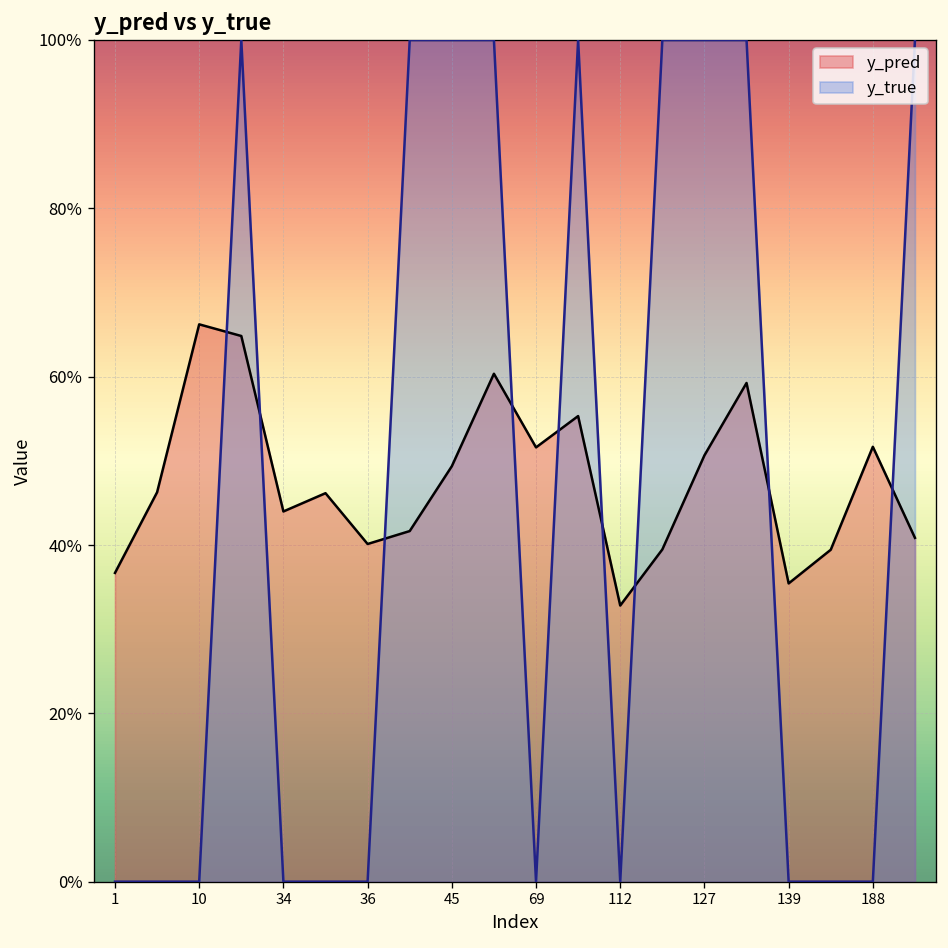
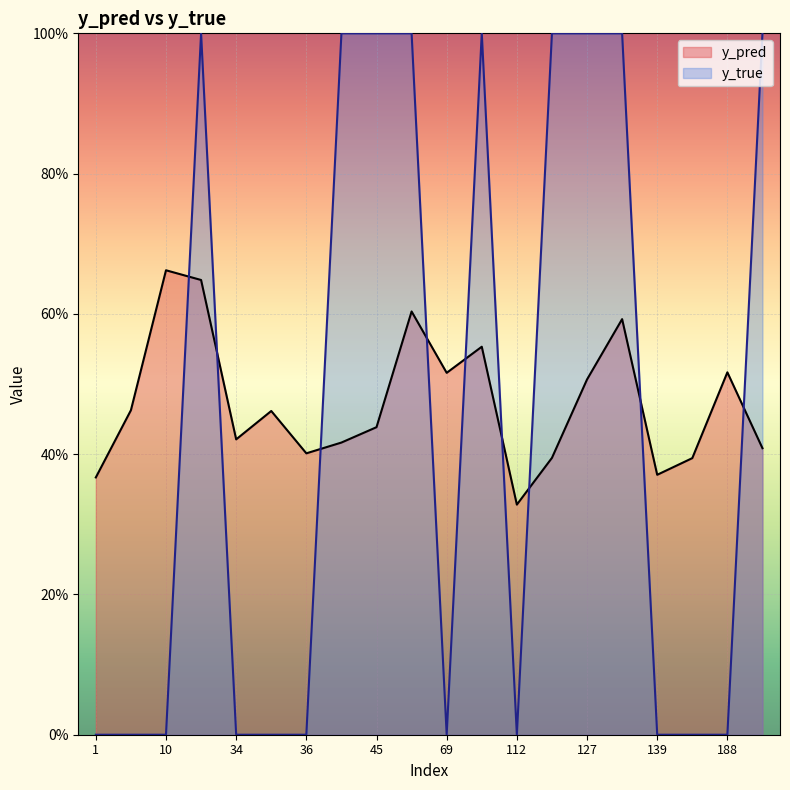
  {
    "y_pred": {
      "10": "66%",
-     "34": "44%",
+     "34": "42%",
      "36": "40%",
-     "45": "49%",
+     "45": "44%",
      "69": "52%",
      "112": "33%",
      "127": "51%",
-     "139": "35%",
+     "139": "37%",
      "188": "52%"
    },
    "y_true": {
      "10": "0%",
      "34": "0%",
      "36": "0%",
      "45": "100%",
      "69": "0%",
      "112": "0%",
      "127": "100%",
      "139": "0%",
      "188": "0%"
    }
  }
